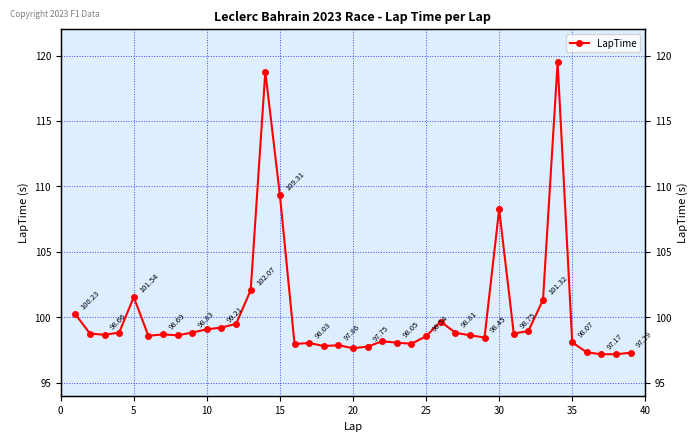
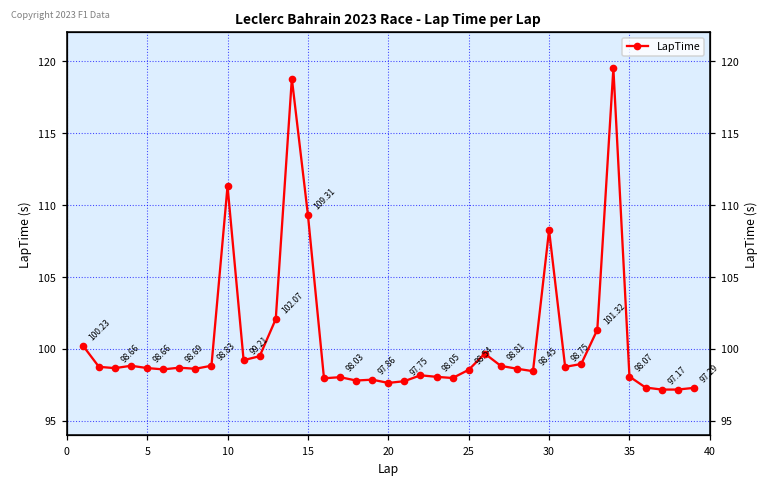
  {
-   "5": 101.54,
-   "10": 99.1,
+   "5": 98.66,
+   "10": 111.3,
    "15": 109.31,
    "35": 98.07
  }
